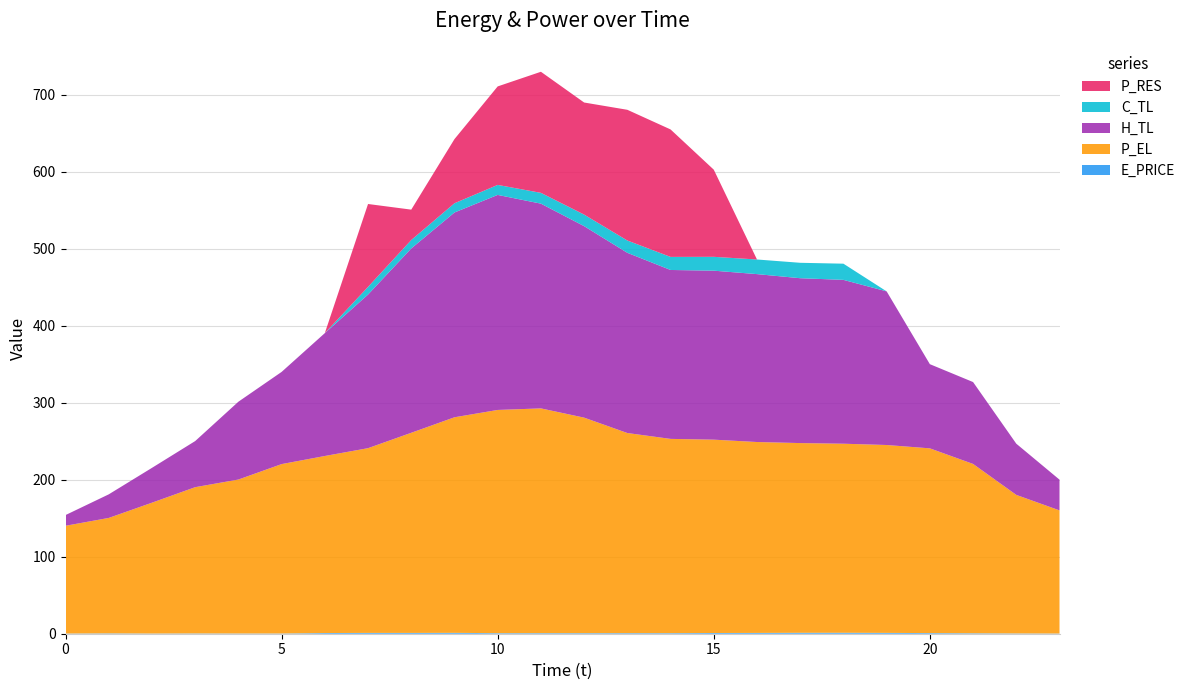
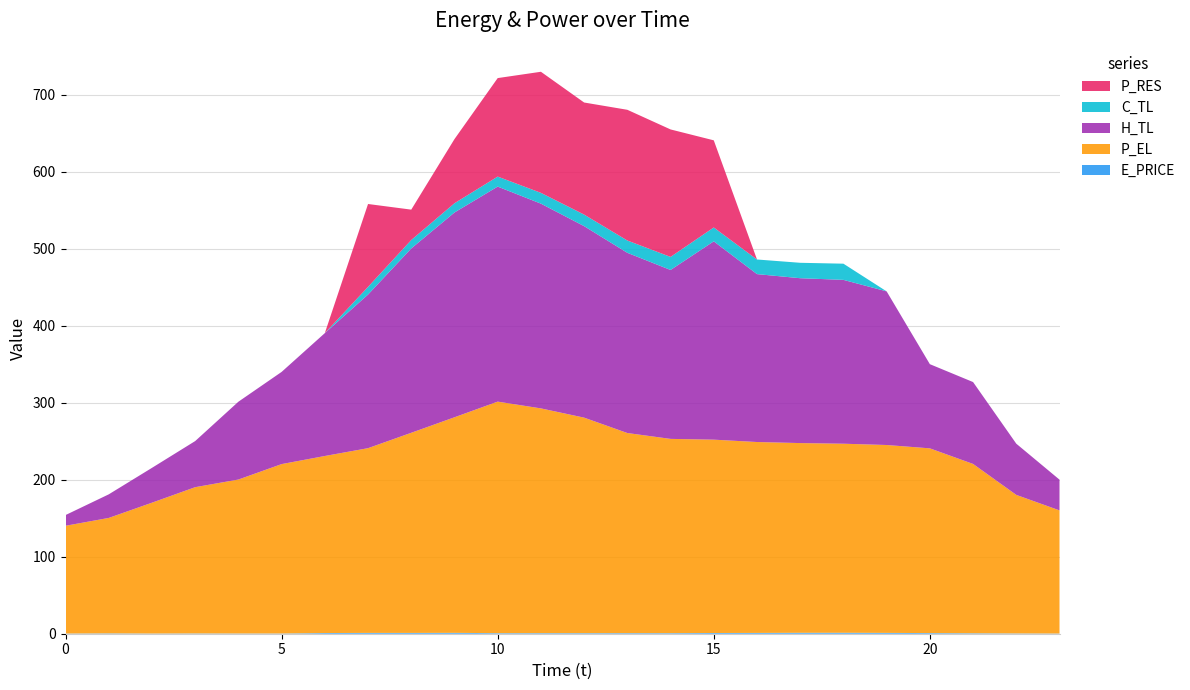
  {
    "P_EL": {
      "0": 140,
      "5": 220,
-     "10": 290,
+     "10": 300,
      "15": 250,
      "20": 240
    },
    "H_TL": {
      "10": 280,
-     "15": 220
+     "15": 260
    },
    "P_RES": {
      "10": 130,
      "15": 110
    }
  }
